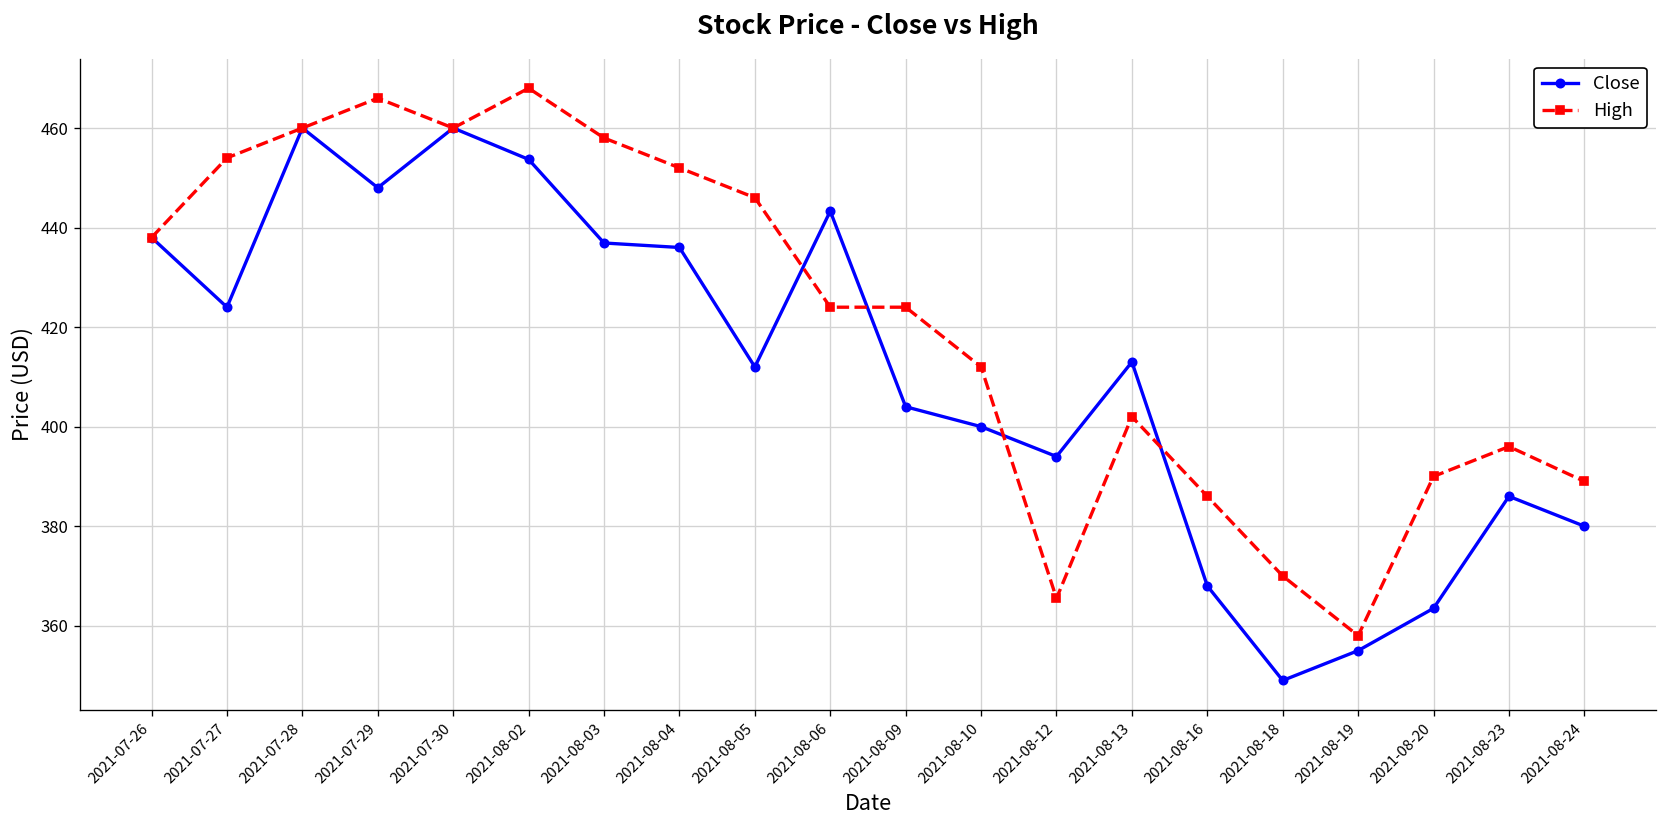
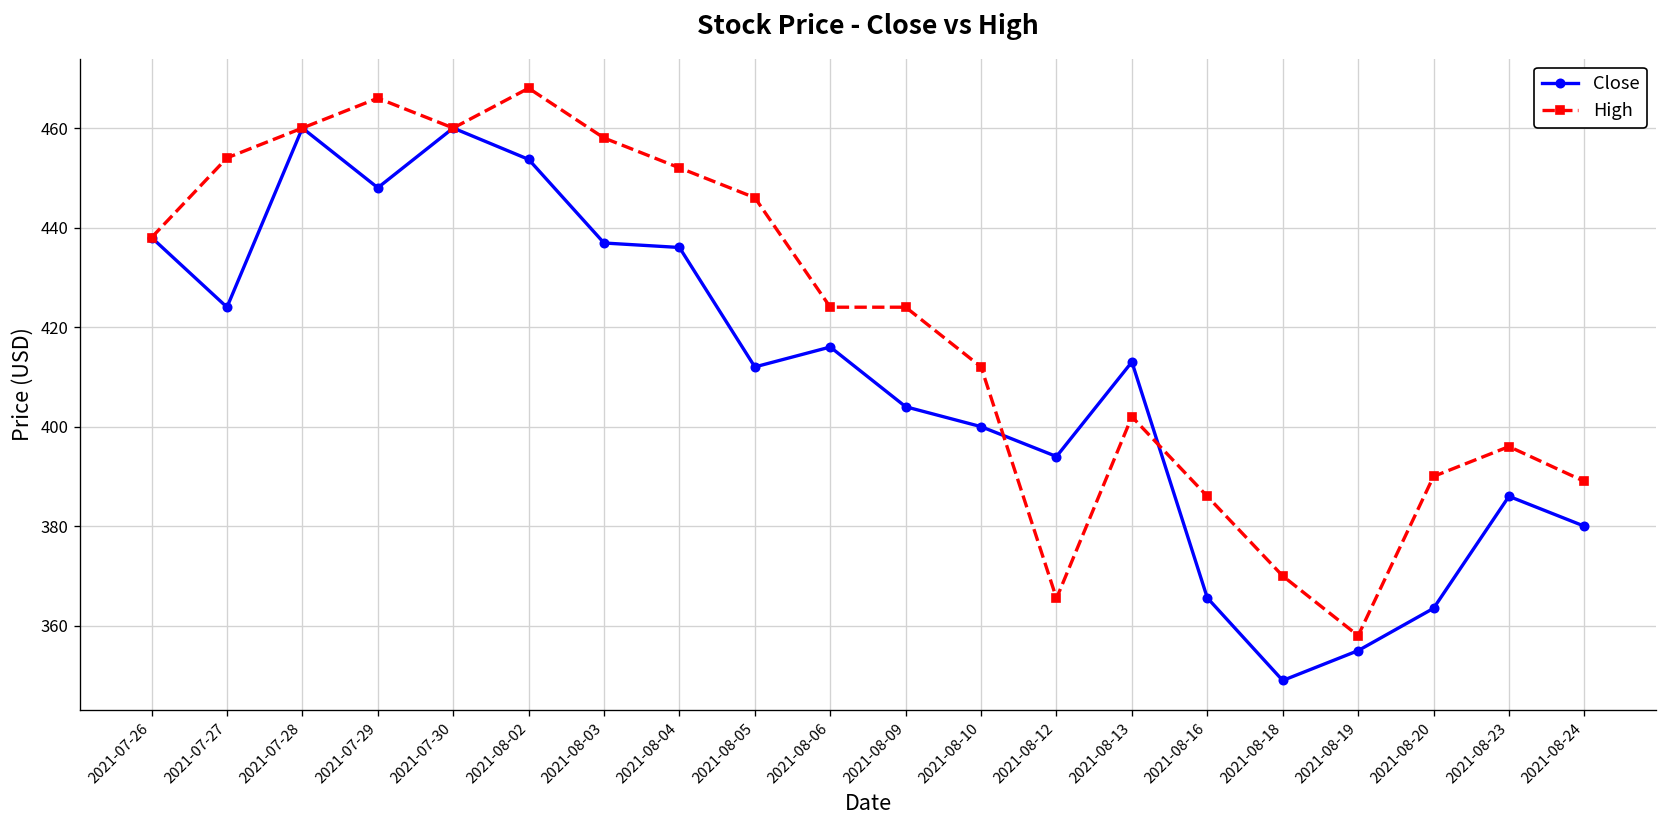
  {
    "Close": {
      "2021-07-27": 424,
      "2021-07-29": 448,
      "2021-08-02": 454,
      "2021-08-03": 437,
      "2021-08-04": 436,
      "2021-08-05": 412,
-     "2021-08-06": 443,
+     "2021-08-06": 416,
      "2021-08-09": 404,
      "2021-08-10": 400,
      "2021-08-12": 394,
      "2021-08-13": 413,
-     "2021-08-16": 368,
+     "2021-08-16": 366,
      "2021-08-18": 349,
      "2021-08-19": 355,
      "2021-08-20": 364,
      "2021-08-23": 386,
      "2021-08-24": 380
    },
    "High": {
      "2021-07-27": 454,
      "2021-07-29": 466,
      "2021-08-02": 468,
      "2021-08-03": 458,
      "2021-08-04": 452,
      "2021-08-05": 446,
      "2021-08-06": 424,
      "2021-08-09": 424,
      "2021-08-10": 412,
      "2021-08-12": 366,
      "2021-08-13": 402,
      "2021-08-16": 386,
      "2021-08-18": 370,
      "2021-08-19": 358,
      "2021-08-20": 390,
      "2021-08-23": 396,
      "2021-08-24": 389
    }
  }
